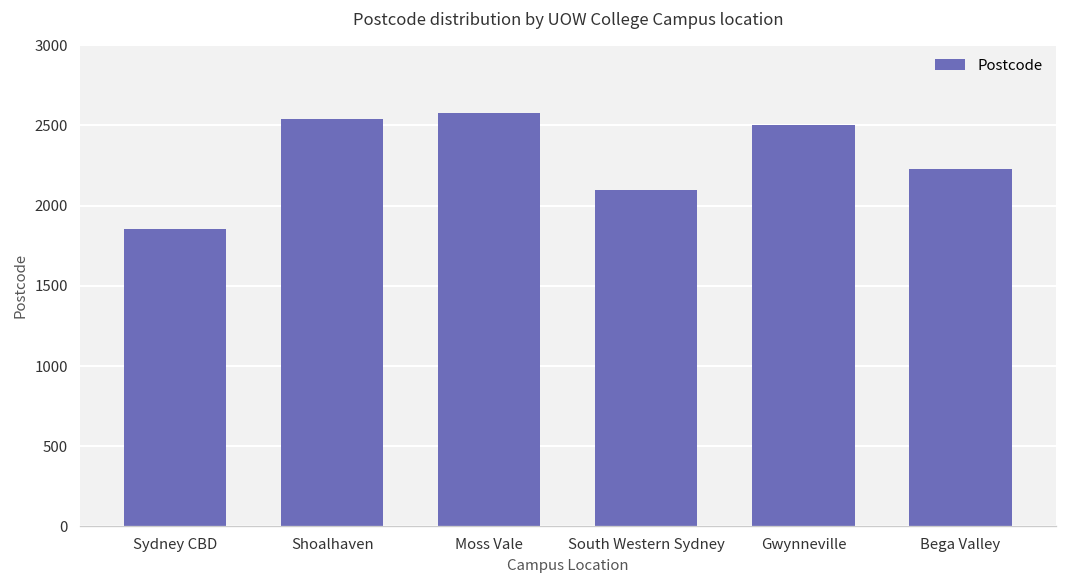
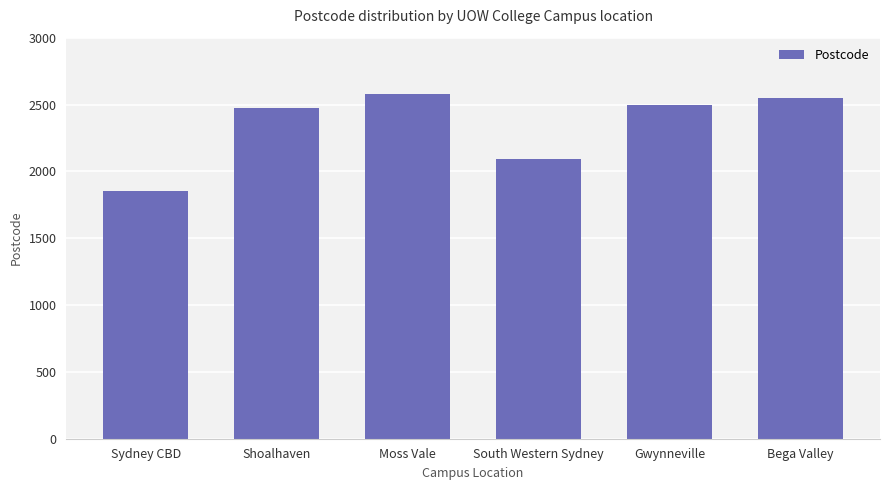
  {
    "Sydney CBD": 1850,
-   "Shoalhaven": 2540,
+   "Shoalhaven": 2470,
    "Moss Vale": 2580,
    "South Western Sydney": 2100,
    "Gwynneville": 2500,
-   "Bega Valley": 2230
+   "Bega Valley": 2550
  }
